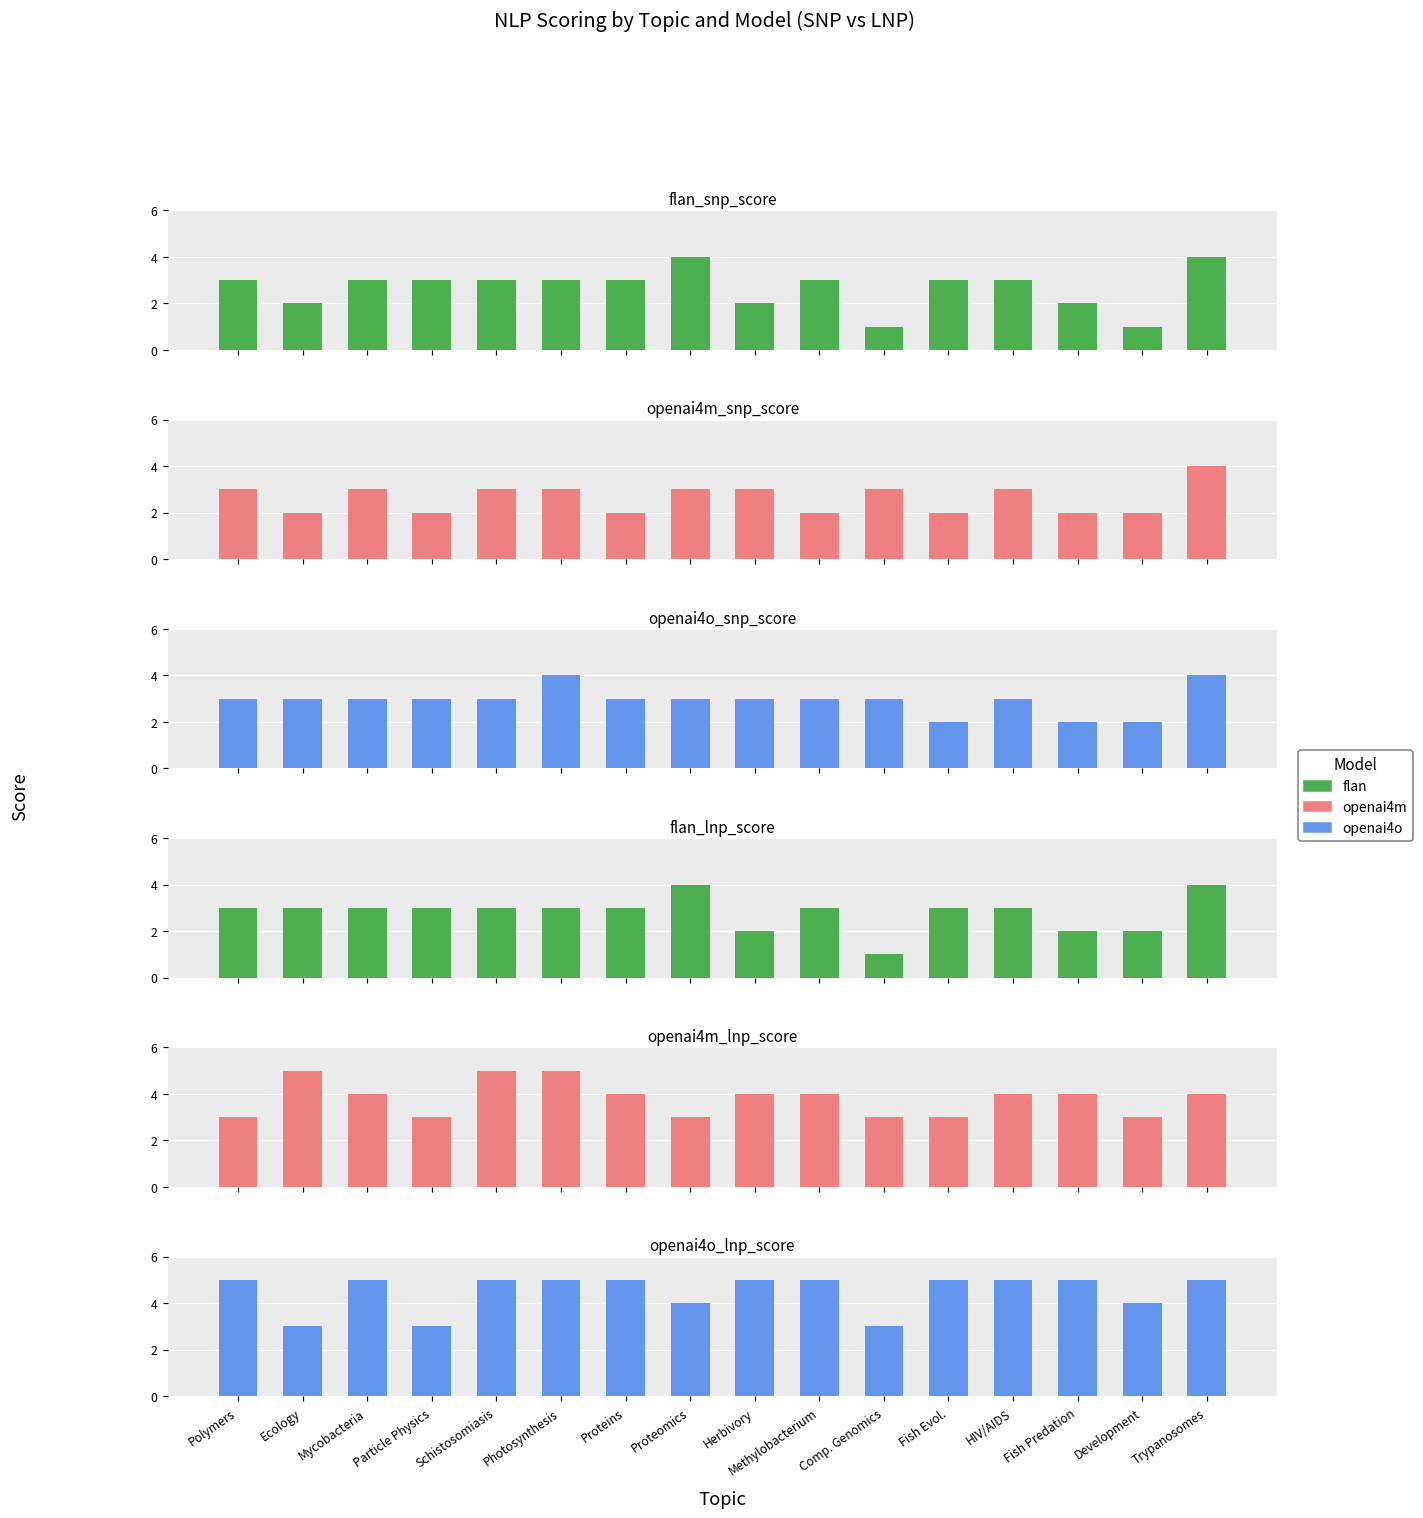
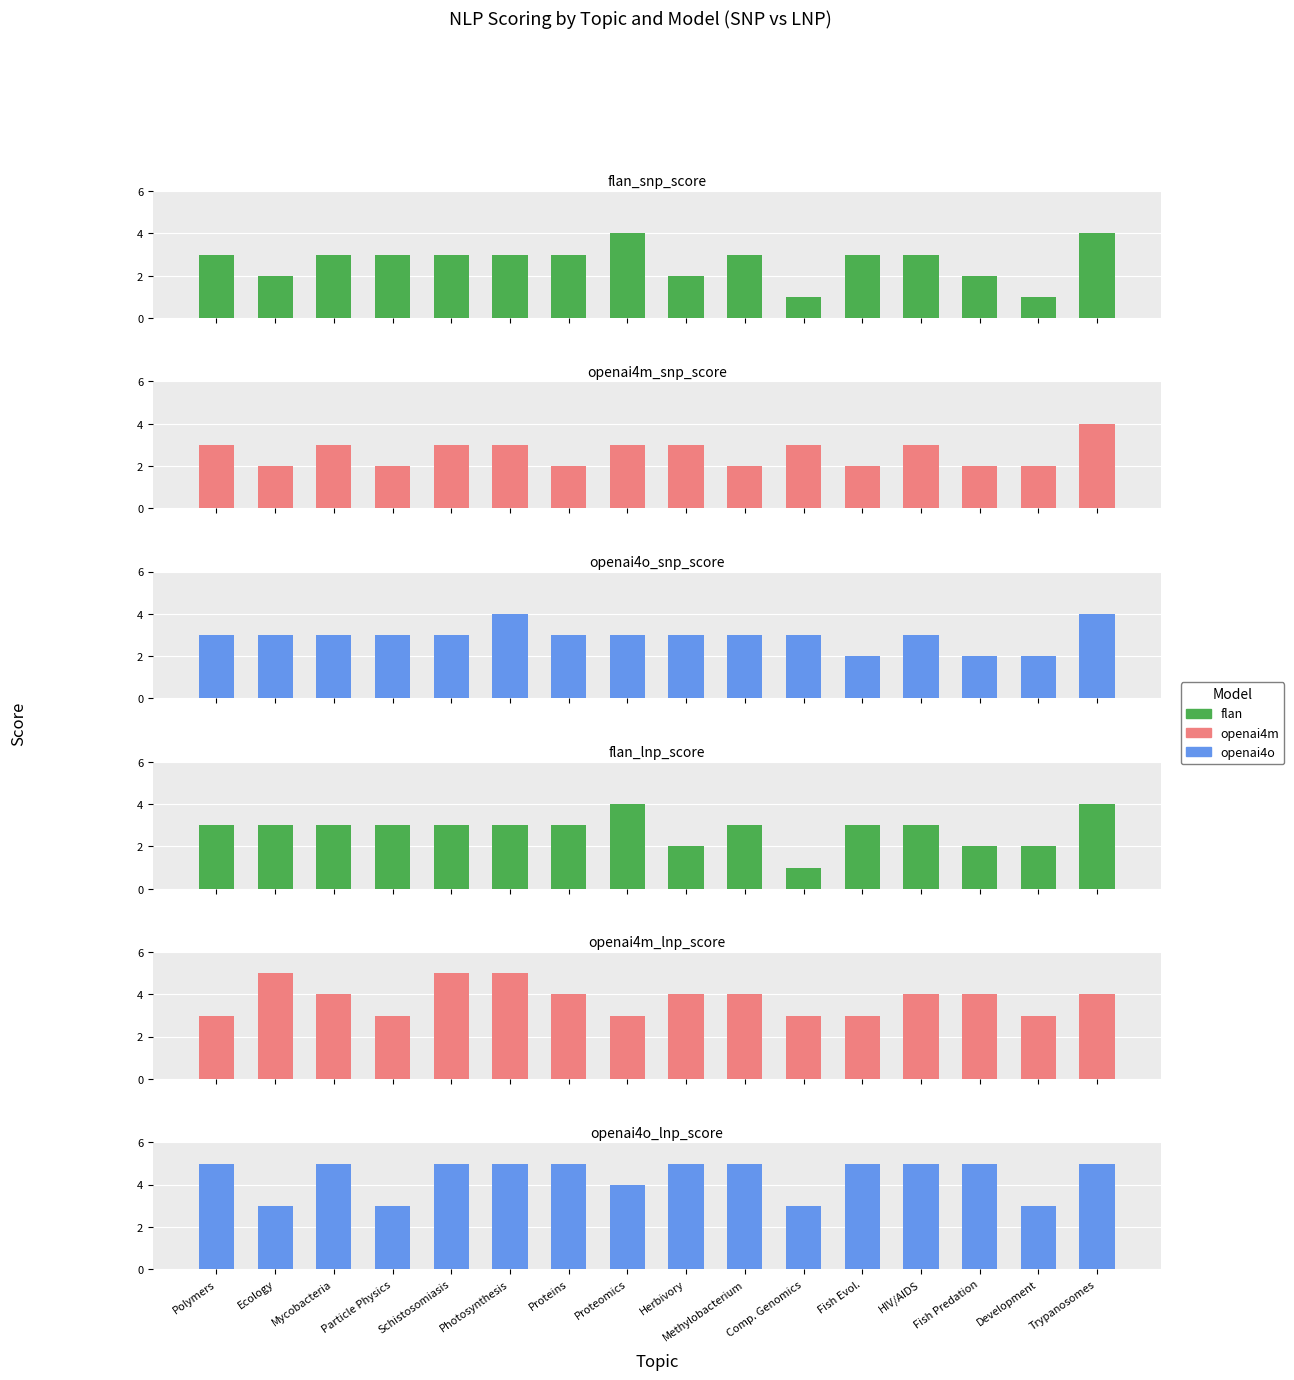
  {
    "openai4o_lnp_score": {
      "Polymers": 5,
      "Ecology": 3,
      "Mycobacteria": 5,
      "Particle Physics": 3,
      "Schistosomiasis": 5,
      "Photosynthesis": 5,
      "Proteins": 5,
      "Proteomics": 4,
      "Herbivory": 5,
      "Methylobacterium": 5,
      "Comp. Genomics": 3,
      "Fish Evol.": 5,
      "HIV/AIDS": 5,
      "Fish Predation": 5,
-     "Development": 4,
+     "Development": 3,
      "Trypanosomes": 5
    }
  }
